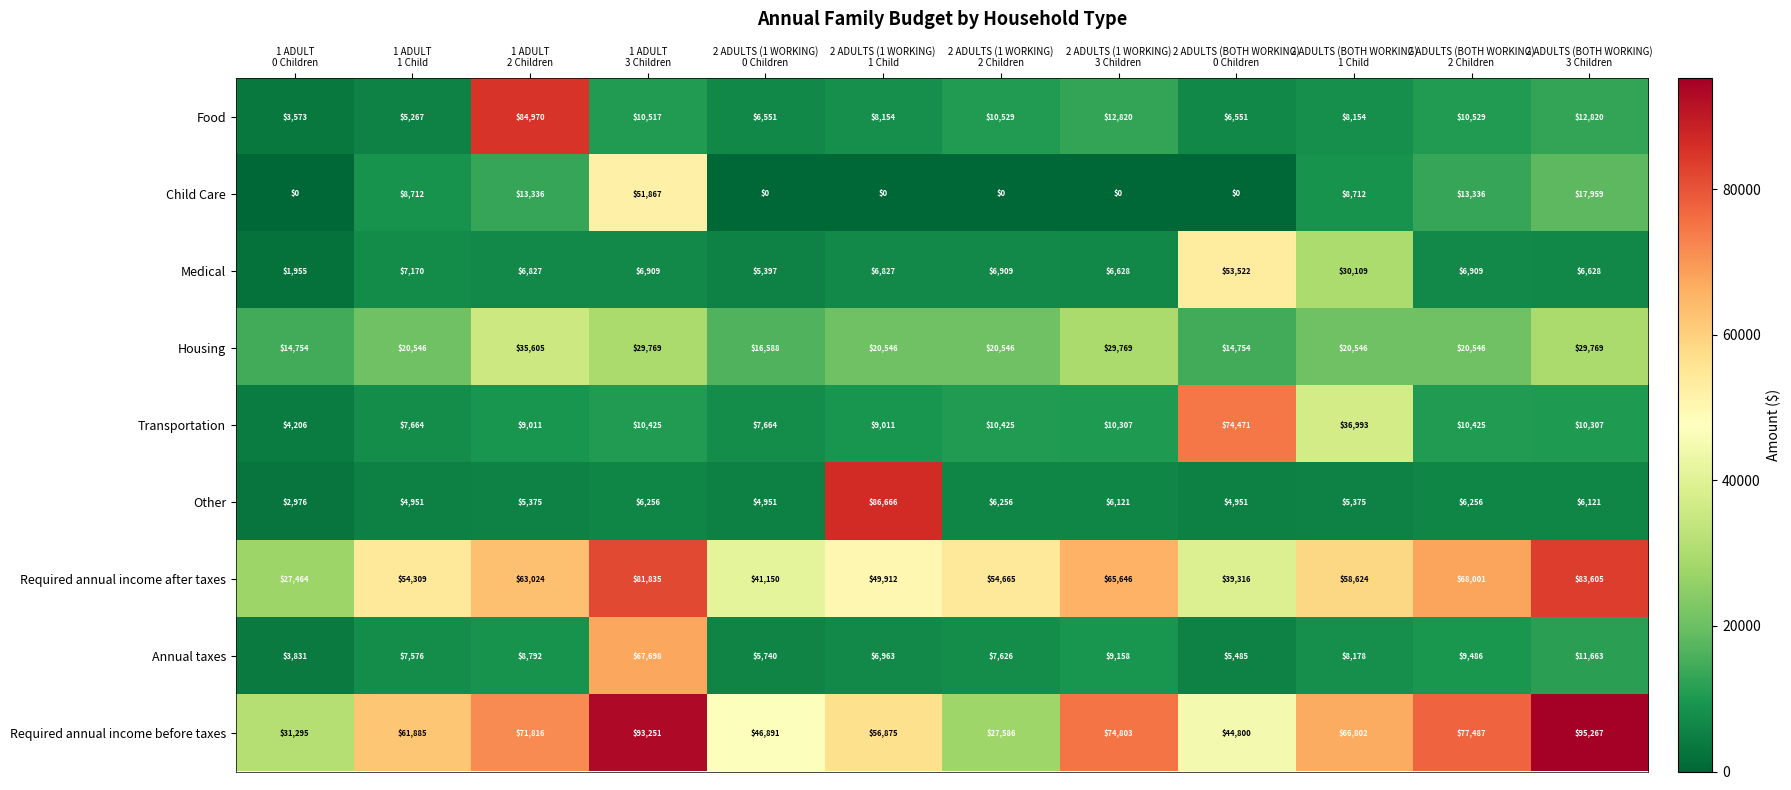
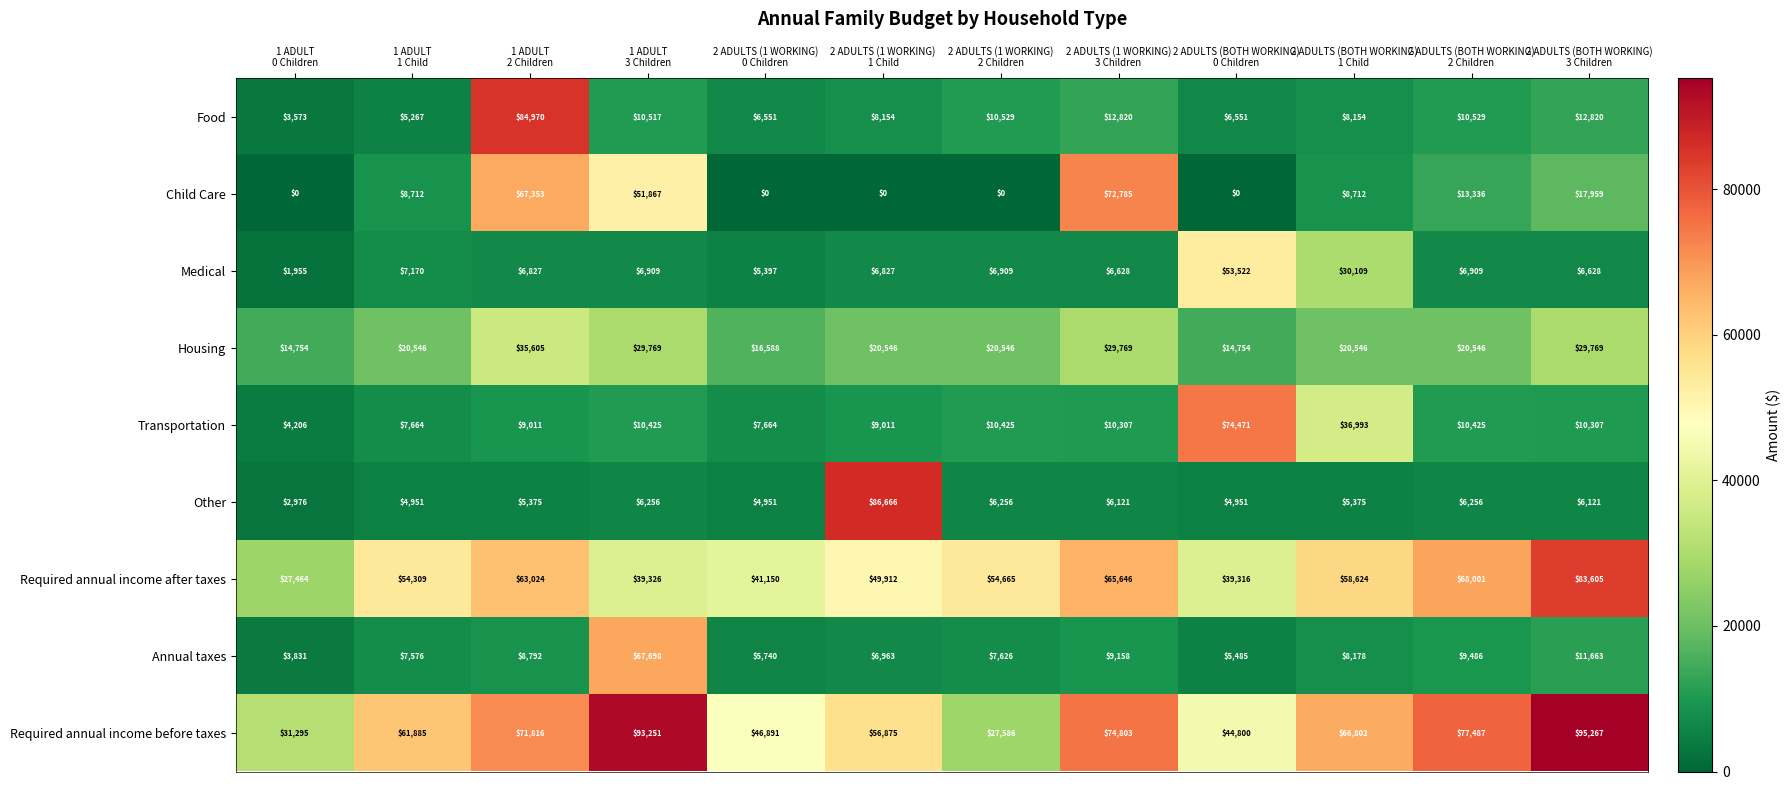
  {
    "Food": {
      "1 ADULT 0 Children": "$3,573",
      "1 ADULT 1 Child": "$5,267",
      "1 ADULT 2 Children": "$84,970",
      "1 ADULT 3 Children": "$10,517",
      "2 ADULTS (1 WORKING) 0 Children": "$6,551",
      "2 ADULTS (1 WORKING) 1 Child": "$8,154",
      "2 ADULTS (1 WORKING) 2 Children": "$10,529",
      "2 ADULTS (1 WORKING) 3 Children": "$12,820",
      "2 ADULTS (BOTH WORKING) 0 Children": "$6,551",
      "2 ADULTS (BOTH WORKING) 1 Child": "$8,154",
      "2 ADULTS (BOTH WORKING) 2 Children": "$10,529",
      "2 ADULTS (BOTH WORKING) 3 Children": "$12,820"
    },
    "Child Care": {
      "1 ADULT 0 Children": "$0",
      "1 ADULT 1 Child": "$8,712",
-     "1 ADULT 2 Children": "$13,336",
+     "1 ADULT 2 Children": "$67,353",
      "1 ADULT 3 Children": "$51,867",
      "2 ADULTS (1 WORKING) 0 Children": "$0",
      "2 ADULTS (1 WORKING) 1 Child": "$0",
      "2 ADULTS (1 WORKING) 2 Children": "$0",
-     "2 ADULTS (1 WORKING) 3 Children": "$0",
+     "2 ADULTS (1 WORKING) 3 Children": "$72,785",
      "2 ADULTS (BOTH WORKING) 0 Children": "$0",
      "2 ADULTS (BOTH WORKING) 1 Child": "$8,712",
      "2 ADULTS (BOTH WORKING) 2 Children": "$13,336",
      "2 ADULTS (BOTH WORKING) 3 Children": "$17,959"
    },
    "Medical": {
      "1 ADULT 0 Children": "$1,955",
      "1 ADULT 1 Child": "$7,170",
      "1 ADULT 2 Children": "$6,827",
      "1 ADULT 3 Children": "$6,909",
      "2 ADULTS (1 WORKING) 0 Children": "$5,397",
      "2 ADULTS (1 WORKING) 1 Child": "$6,827",
      "2 ADULTS (1 WORKING) 2 Children": "$6,909",
      "2 ADULTS (1 WORKING) 3 Children": "$6,628",
      "2 ADULTS (BOTH WORKING) 0 Children": "$53,522",
      "2 ADULTS (BOTH WORKING) 1 Child": "$30,109",
      "2 ADULTS (BOTH WORKING) 2 Children": "$6,909",
      "2 ADULTS (BOTH WORKING) 3 Children": "$6,628"
    },
    "Housing": {
      "1 ADULT 0 Children": "$14,754",
      "1 ADULT 1 Child": "$20,546",
      "1 ADULT 2 Children": "$35,605",
      "1 ADULT 3 Children": "$29,769",
      "2 ADULTS (1 WORKING) 0 Children": "$16,588",
      "2 ADULTS (1 WORKING) 1 Child": "$20,546",
      "2 ADULTS (1 WORKING) 2 Children": "$20,546",
      "2 ADULTS (1 WORKING) 3 Children": "$29,769",
      "2 ADULTS (BOTH WORKING) 0 Children": "$14,754",
      "2 ADULTS (BOTH WORKING) 1 Child": "$20,546",
      "2 ADULTS (BOTH WORKING) 2 Children": "$20,546",
      "2 ADULTS (BOTH WORKING) 3 Children": "$29,769"
    },
    "Transportation": {
      "1 ADULT 0 Children": "$4,206",
      "1 ADULT 1 Child": "$7,664",
      "1 ADULT 2 Children": "$9,011",
      "1 ADULT 3 Children": "$10,425",
      "2 ADULTS (1 WORKING) 0 Children": "$7,664",
      "2 ADULTS (1 WORKING) 1 Child": "$9,011",
      "2 ADULTS (1 WORKING) 2 Children": "$10,425",
      "2 ADULTS (1 WORKING) 3 Children": "$10,307",
      "2 ADULTS (BOTH WORKING) 0 Children": "$74,471",
      "2 ADULTS (BOTH WORKING) 1 Child": "$36,993",
      "2 ADULTS (BOTH WORKING) 2 Children": "$10,425",
      "2 ADULTS (BOTH WORKING) 3 Children": "$10,307"
    },
    "Other": {
      "1 ADULT 0 Children": "$2,976",
      "1 ADULT 1 Child": "$4,951",
      "1 ADULT 2 Children": "$5,375",
      "1 ADULT 3 Children": "$6,256",
      "2 ADULTS (1 WORKING) 0 Children": "$4,951",
      "2 ADULTS (1 WORKING) 1 Child": "$86,666",
      "2 ADULTS (1 WORKING) 2 Children": "$6,256",
      "2 ADULTS (1 WORKING) 3 Children": "$6,121",
      "2 ADULTS (BOTH WORKING) 0 Children": "$4,951",
      "2 ADULTS (BOTH WORKING) 1 Child": "$5,375",
      "2 ADULTS (BOTH WORKING) 2 Children": "$6,256",
      "2 ADULTS (BOTH WORKING) 3 Children": "$6,121"
    },
    "Required annual income after taxes": {
      "1 ADULT 0 Children": "$27,464",
      "1 ADULT 1 Child": "$54,309",
      "1 ADULT 2 Children": "$63,024",
-     "1 ADULT 3 Children": "$81,835",
+     "1 ADULT 3 Children": "$39,326",
      "2 ADULTS (1 WORKING) 0 Children": "$41,150",
      "2 ADULTS (1 WORKING) 1 Child": "$49,912",
      "2 ADULTS (1 WORKING) 2 Children": "$54,665",
      "2 ADULTS (1 WORKING) 3 Children": "$65,646",
      "2 ADULTS (BOTH WORKING) 0 Children": "$39,316",
      "2 ADULTS (BOTH WORKING) 1 Child": "$58,624",
      "2 ADULTS (BOTH WORKING) 2 Children": "$68,001",
      "2 ADULTS (BOTH WORKING) 3 Children": "$83,605"
    },
    "Annual taxes": {
      "1 ADULT 0 Children": "$3,831",
      "1 ADULT 1 Child": "$7,576",
      "1 ADULT 2 Children": "$8,792",
      "1 ADULT 3 Children": "$67,698",
      "2 ADULTS (1 WORKING) 0 Children": "$5,740",
      "2 ADULTS (1 WORKING) 1 Child": "$6,963",
      "2 ADULTS (1 WORKING) 2 Children": "$7,626",
      "2 ADULTS (1 WORKING) 3 Children": "$9,158",
      "2 ADULTS (BOTH WORKING) 0 Children": "$5,485",
      "2 ADULTS (BOTH WORKING) 1 Child": "$8,178",
      "2 ADULTS (BOTH WORKING) 2 Children": "$9,486",
      "2 ADULTS (BOTH WORKING) 3 Children": "$11,663"
    },
    "Required annual income before taxes": {
      "1 ADULT 0 Children": "$31,295",
      "1 ADULT 1 Child": "$61,885",
      "1 ADULT 2 Children": "$71,816",
      "1 ADULT 3 Children": "$93,251",
      "2 ADULTS (1 WORKING) 0 Children": "$46,891",
      "2 ADULTS (1 WORKING) 1 Child": "$56,875",
      "2 ADULTS (1 WORKING) 2 Children": "$27,586",
      "2 ADULTS (1 WORKING) 3 Children": "$74,803",
      "2 ADULTS (BOTH WORKING) 0 Children": "$44,800",
      "2 ADULTS (BOTH WORKING) 1 Child": "$66,802",
      "2 ADULTS (BOTH WORKING) 2 Children": "$77,487",
      "2 ADULTS (BOTH WORKING) 3 Children": "$95,267"
    }
  }
